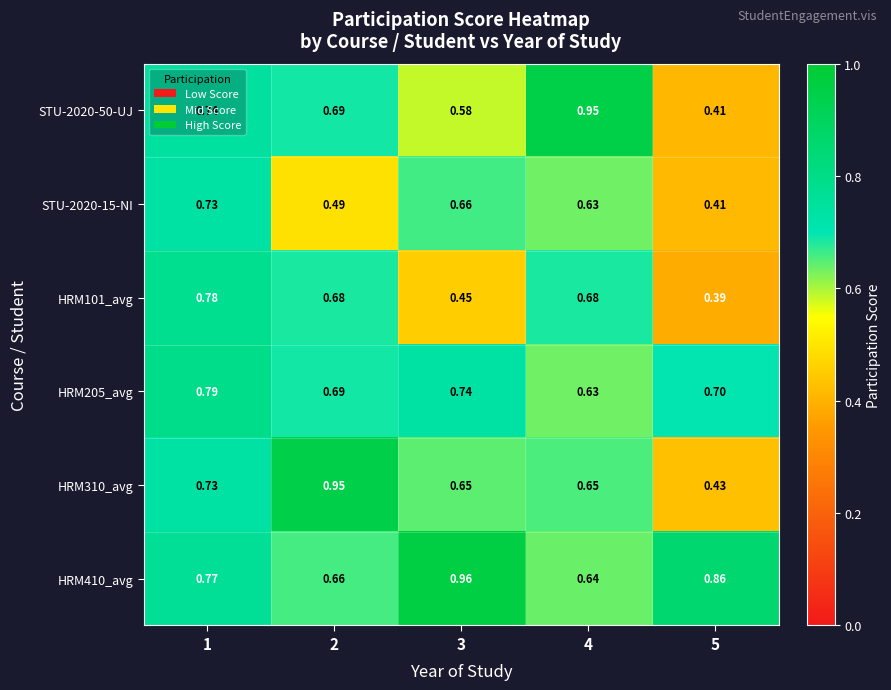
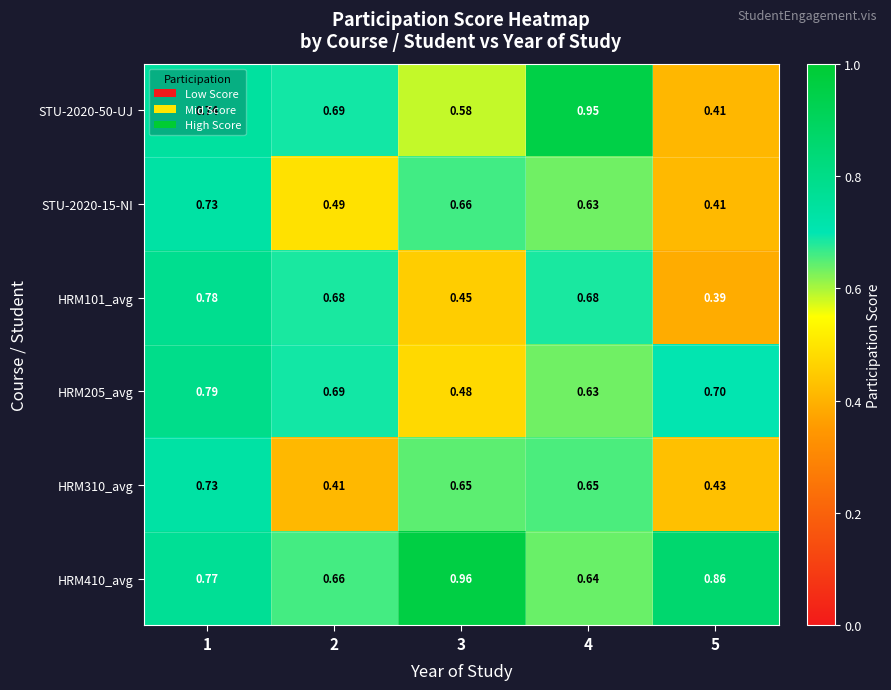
  {
    "STU-2020-50-UJ": {
      "2": 0.69,
      "3": 0.58,
      "4": 0.95,
      "5": 0.41
    },
    "STU-2020-15-NI": {
      "1": 0.73,
      "2": 0.49,
      "3": 0.66,
      "4": 0.63,
      "5": 0.41
    },
    "HRM101_avg": {
      "1": 0.78,
      "2": 0.68,
      "3": 0.45,
      "4": 0.68,
      "5": 0.39
    },
    "HRM205_avg": {
      "1": 0.79,
      "2": 0.69,
-     "3": 0.74,
+     "3": 0.48,
      "4": 0.63,
      "5": 0.70
    },
    "HRM310_avg": {
      "1": 0.73,
-     "2": 0.95,
+     "2": 0.41,
      "3": 0.65,
      "4": 0.65,
      "5": 0.43
    },
    "HRM410_avg": {
      "1": 0.77,
      "2": 0.66,
      "3": 0.96,
      "4": 0.64,
      "5": 0.86
    }
  }
